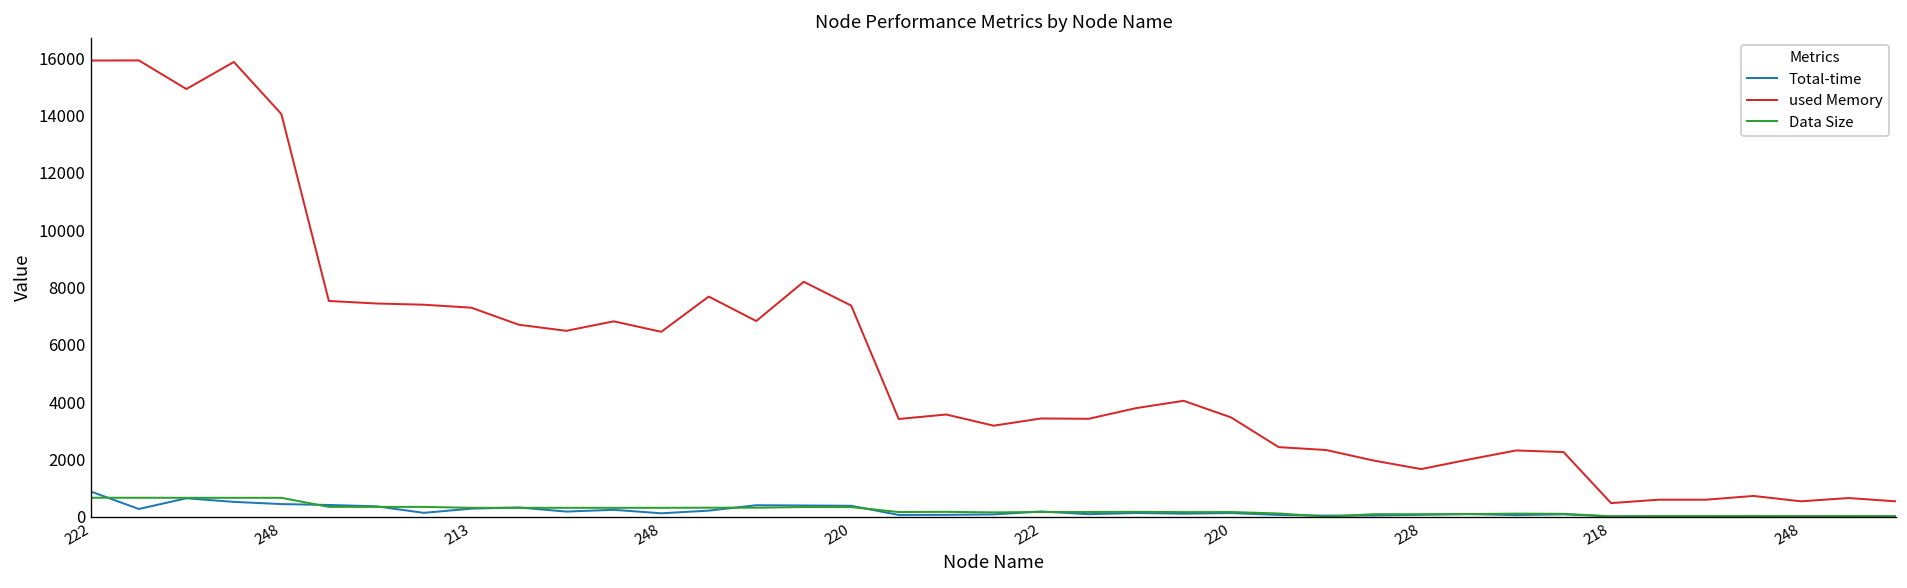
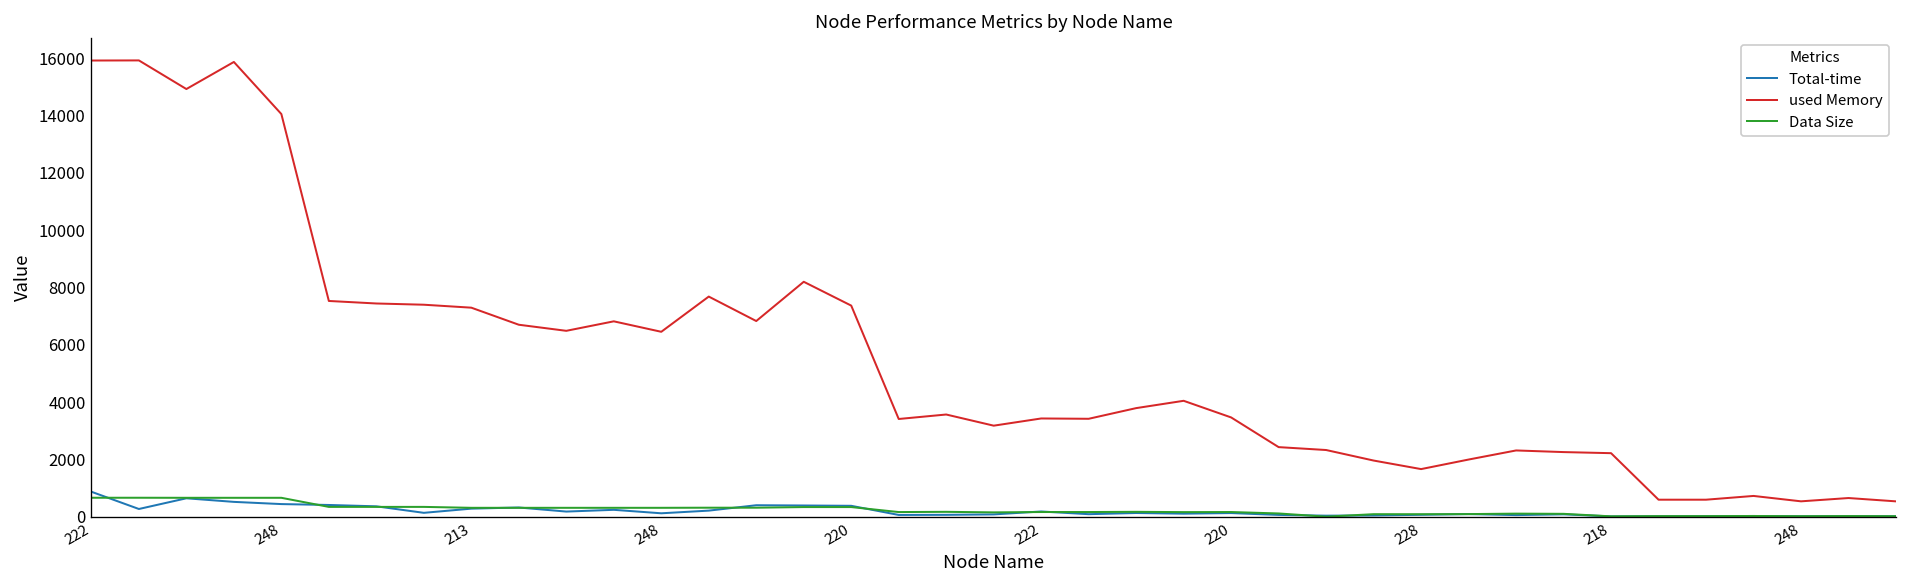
  {
    "used Memory": {
      "213": 7300,
      "228": 1700,
-     "218": 500
+     "218": 2200
    }
  }
